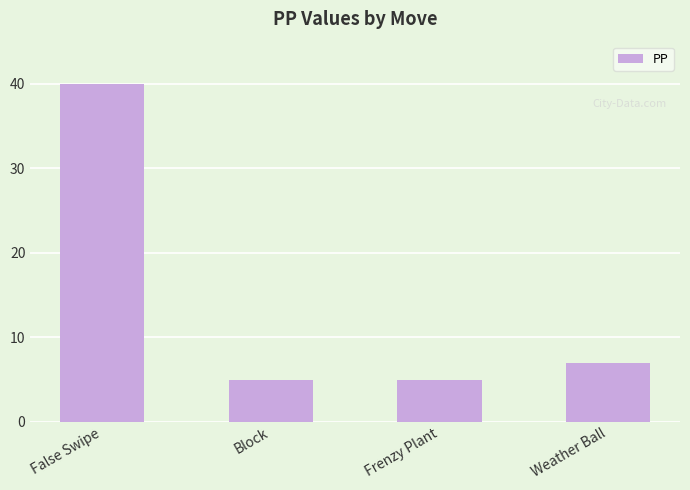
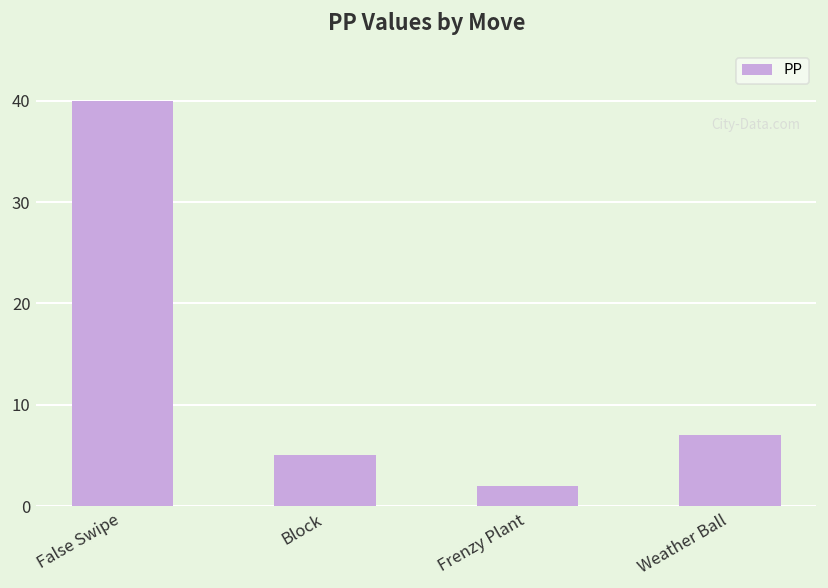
  {
    "False Swipe": 40,
    "Block": 5,
-   "Frenzy Plant": 5,
+   "Frenzy Plant": 2,
    "Weather Ball": 7
  }
